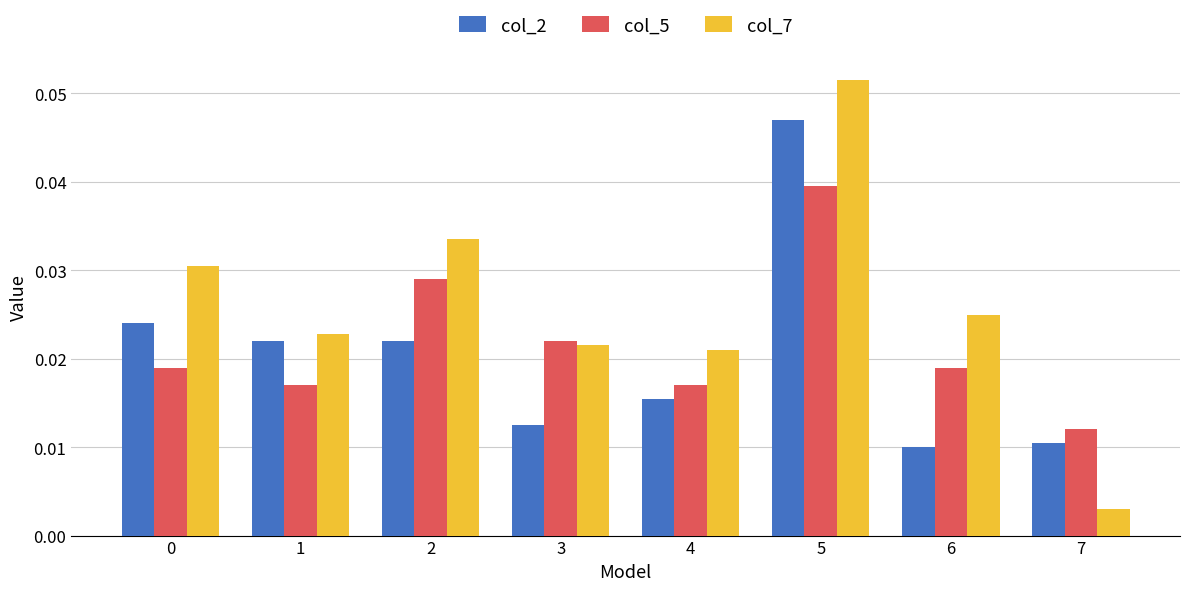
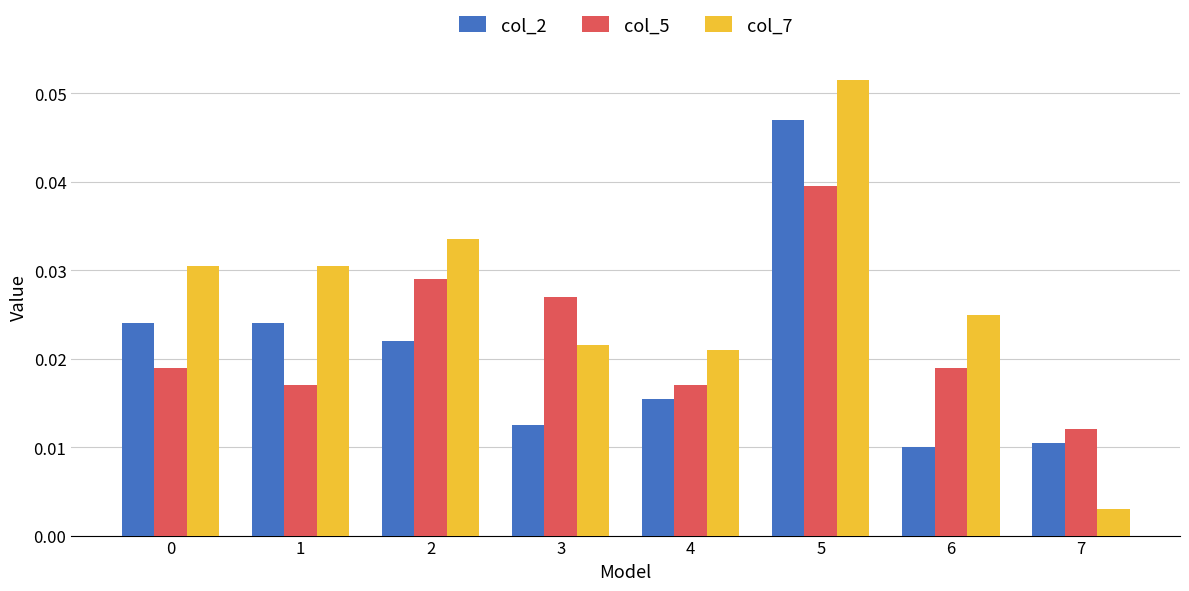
  {
    "col_2": {
      "0": 0.024,
-     "1": 0.022,
+     "1": 0.024,
      "2": 0.022,
      "3": 0.013,
      "4": 0.016,
      "5": 0.047,
      "6": 0.010,
      "7": 0.011
    },
    "col_5": {
      "0": 0.019,
      "1": 0.017,
      "2": 0.029,
-     "3": 0.022,
+     "3": 0.027,
      "4": 0.017,
      "5": 0.040,
      "6": 0.019,
      "7": 0.012
    },
    "col_7": {
      "0": 0.031,
-     "1": 0.023,
+     "1": 0.031,
      "2": 0.034,
      "3": 0.022,
      "4": 0.021,
      "5": 0.052,
      "6": 0.025,
      "7": 0.003
    }
  }
